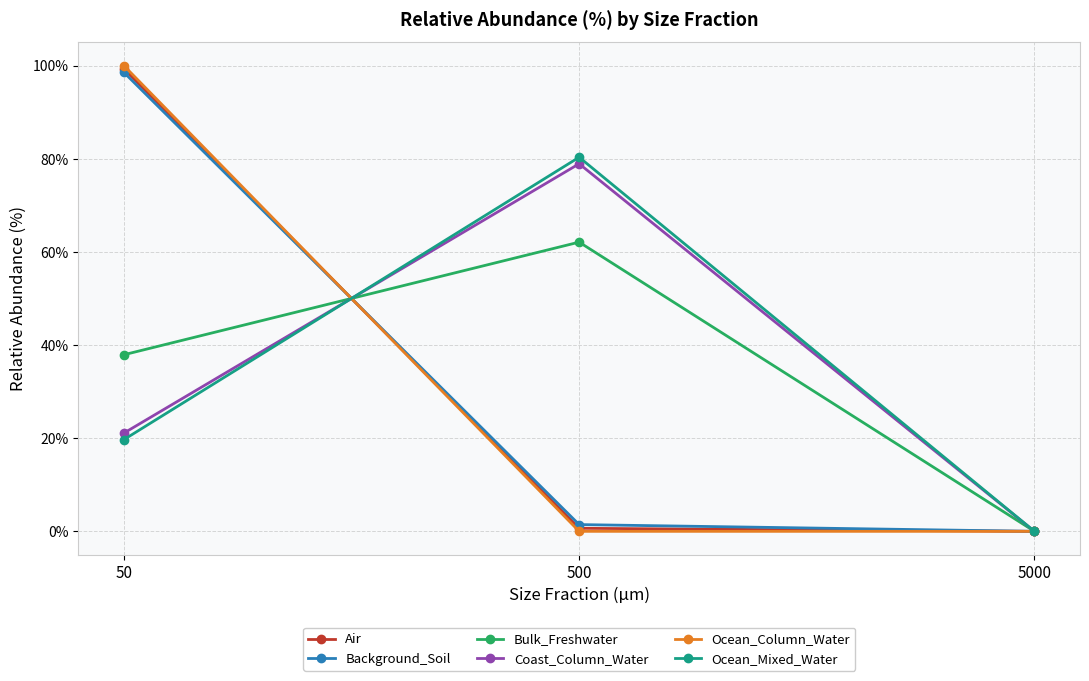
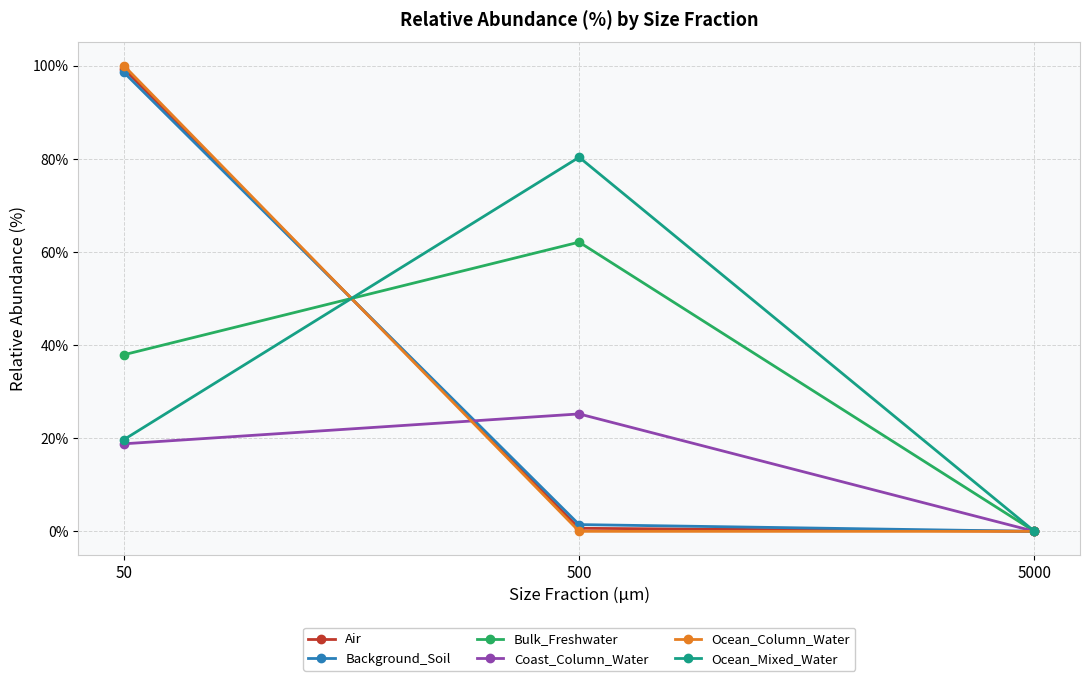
  {
    "Air": {
      "50": "99%",
      "500": "1%"
    },
    "Background_Soil": {
      "50": "99%",
      "500": "1%"
    },
    "Coast_Column_Water": {
-     "50": "21%",
-     "500": "79%"
+     "50": "19%",
+     "500": "25%"
    },
    "Ocean_Column_Water": {
      "50": "100%",
      "500": "0%"
    }
  }
